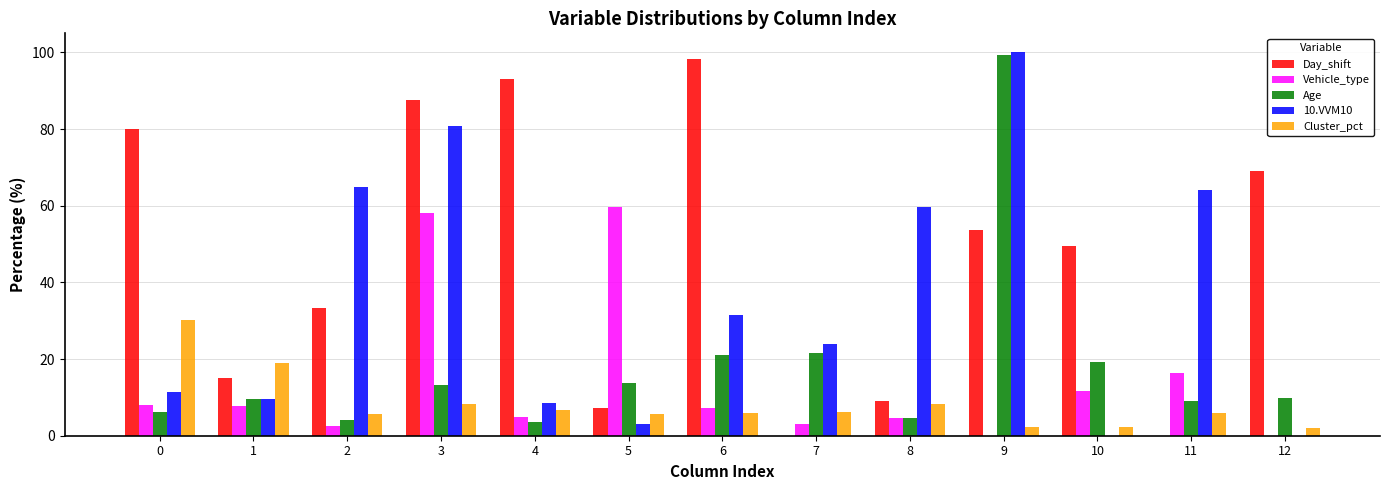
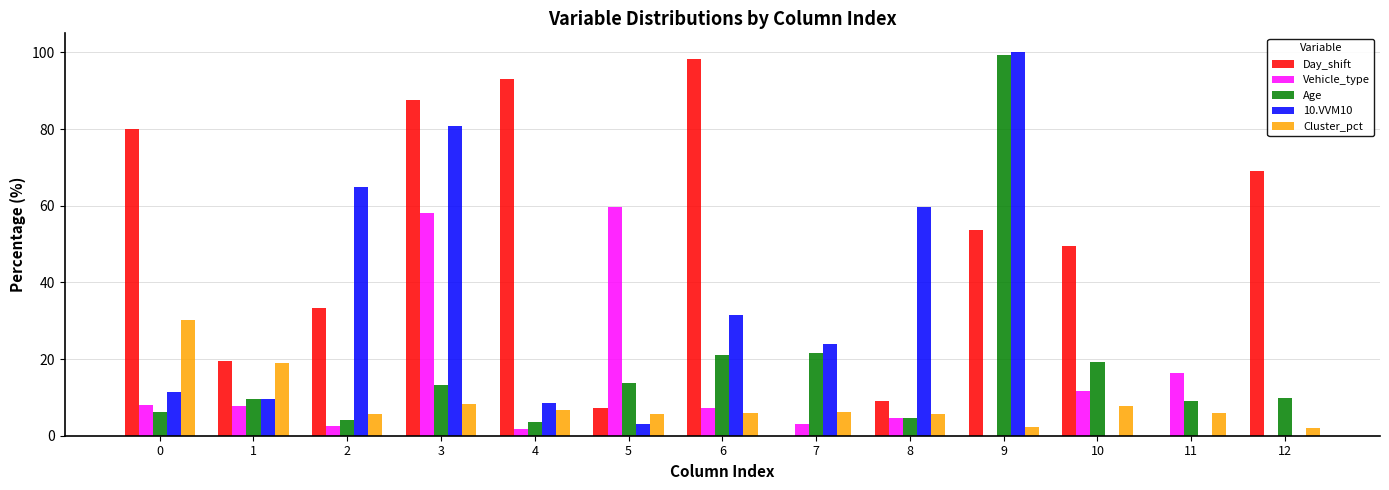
  {
    "Day_shift": {
      "0": 80,
-     "1": 15,
+     "1": 20,
      "2": 33,
      "3": 88,
      "4": 93,
      "5": 7,
      "6": 98,
      "7": 0,
      "8": 9,
      "9": 54,
      "10": 50,
      "11": 0,
      "12": 69
    },
    "Vehicle_type": {
      "0": 8,
      "1": 8,
      "2": 3,
      "3": 58,
-     "4": 5,
+     "4": 2,
      "5": 60,
      "6": 7,
      "7": 3,
      "8": 5,
      "9": 0,
      "10": 12,
      "11": 16,
      "12": 0
    },
    "Age": {
      "0": 6,
      "1": 10,
      "2": 4,
      "3": 13,
      "4": 4,
      "5": 14,
      "6": 21,
      "7": 22,
      "8": 5,
      "9": 99,
      "10": 19,
      "11": 9,
      "12": 10
    },
    "10.VVM10": {
      "0": 11,
      "1": 10,
      "2": 65,
      "3": 81,
      "4": 9,
      "5": 3,
      "6": 31,
      "7": 24,
      "8": 60,
      "9": 100,
      "10": 0,
-     "11": 64,
+     "11": 0,
      "12": 0
    },
    "Cluster_pct": {
      "0": 30,
      "1": 19,
      "2": 6,
      "3": 8,
      "4": 7,
      "5": 6,
      "6": 6,
      "7": 6,
-     "8": 8,
+     "8": 6,
      "9": 2,
-     "10": 2,
+     "10": 8,
      "11": 6,
      "12": 2
    }
  }
